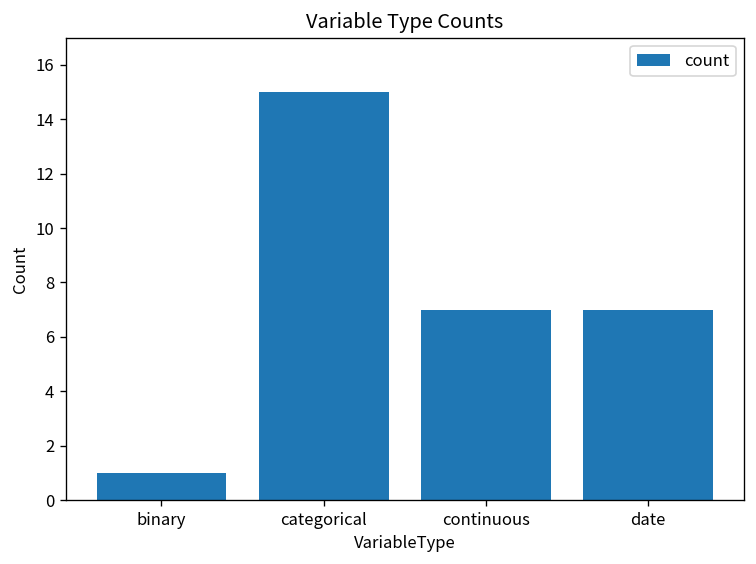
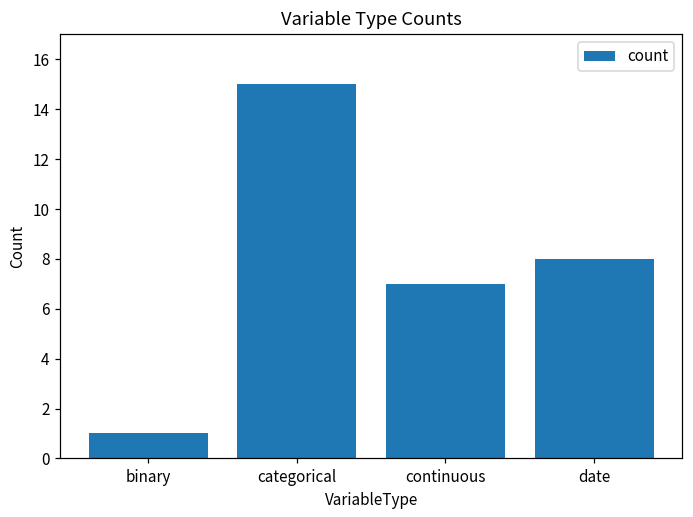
  {
    "binary": 1,
    "categorical": 15,
    "continuous": 7,
-   "date": 7
+   "date": 8
  }
